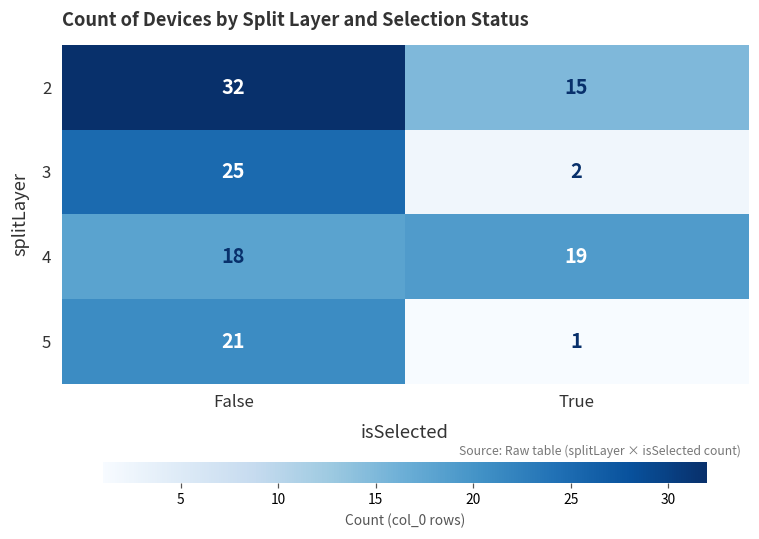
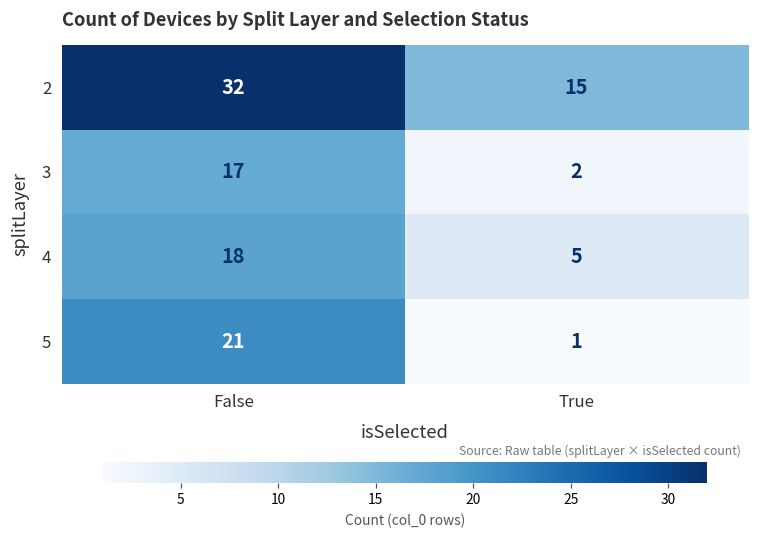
  {
    "2": {
      "False": 32,
      "True": 15
    },
    "3": {
-     "False": 25,
+     "False": 17,
      "True": 2
    },
    "4": {
      "False": 18,
-     "True": 19
+     "True": 5
    },
    "5": {
      "False": 21,
      "True": 1
    }
  }
